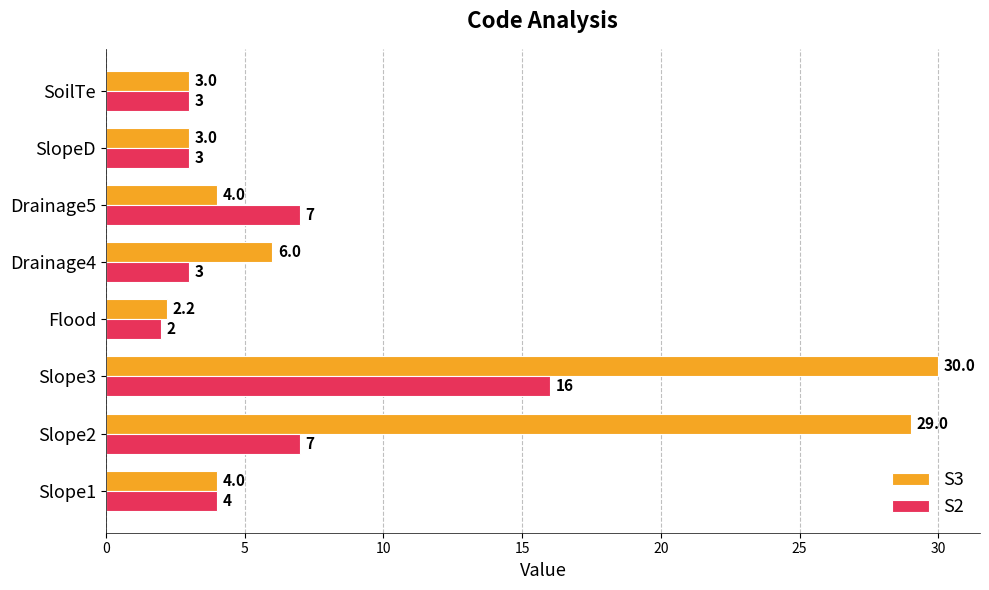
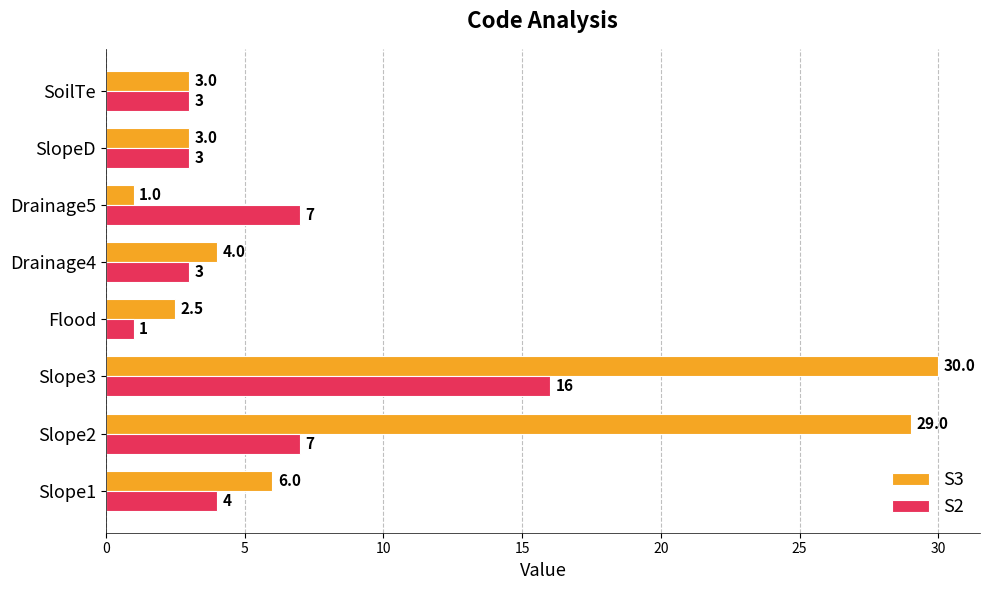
  {
    "S3": {
      "SoilTe": 3.0,
      "SlopeD": 3.0,
-     "Drainage5": 4.0,
-     "Drainage4": 6.0,
-     "Flood": 2.2,
+     "Drainage5": 1.0,
+     "Drainage4": 4.0,
+     "Flood": 2.5,
      "Slope3": 30.0,
      "Slope2": 29.0,
-     "Slope1": 4.0
+     "Slope1": 6.0
    },
    "S2": {
      "SoilTe": 3,
      "SlopeD": 3,
      "Drainage5": 7,
      "Drainage4": 3,
-     "Flood": 2,
+     "Flood": 1,
      "Slope3": 16,
      "Slope2": 7,
      "Slope1": 4
    }
  }
